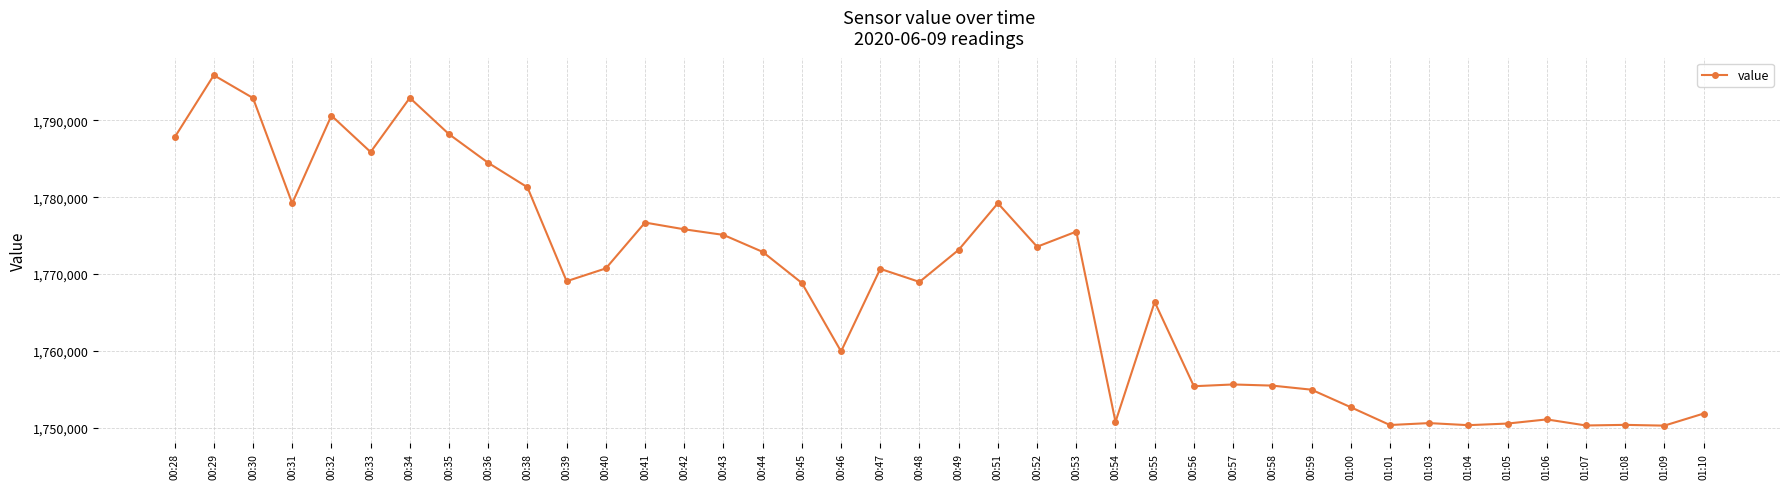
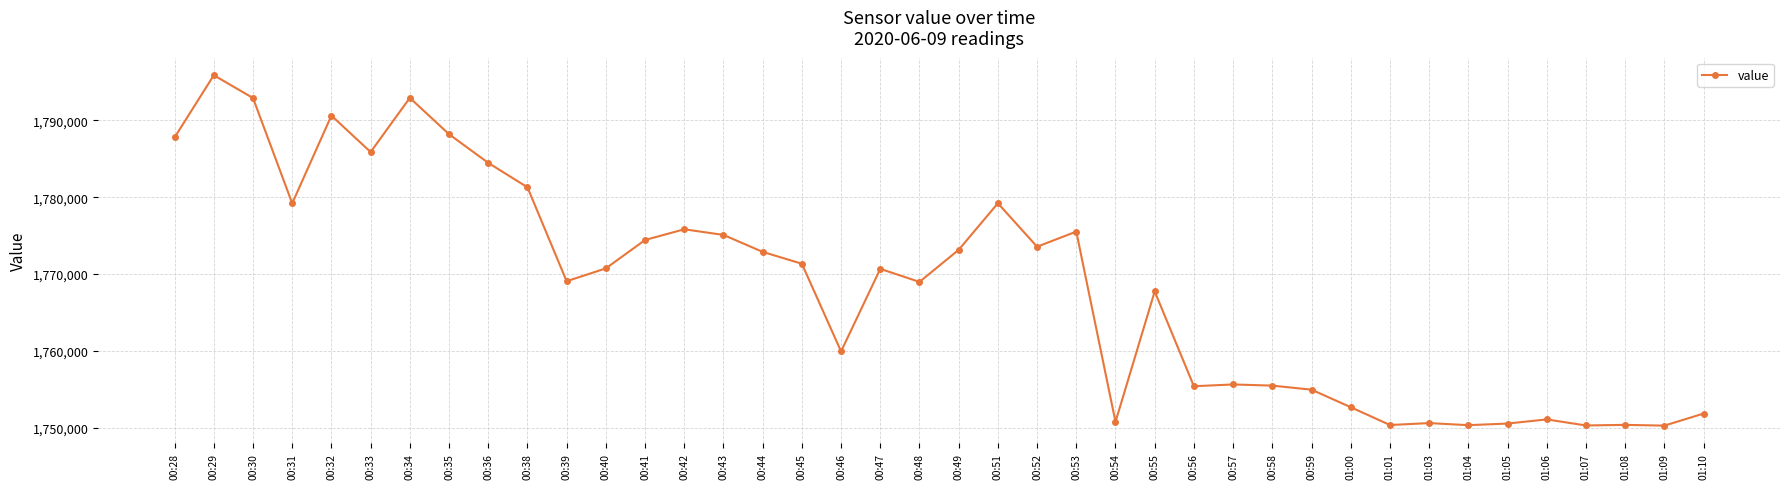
  {
    "00:28": "1,788,000",
    "00:29": "1,796,000",
    "00:30": "1,793,000",
    "00:31": "1,779,000",
    "00:32": "1,791,000",
    "00:33": "1,786,000",
    "00:34": "1,793,000",
    "00:35": "1,788,000",
    "00:36": "1,784,000",
    "00:38": "1,781,000",
    "00:39": "1,769,000",
    "00:40": "1,771,000",
-   "00:41": "1,777,000",
+   "00:41": "1,774,000",
    "00:42": "1,776,000",
    "00:43": "1,775,000",
    "00:44": "1,773,000",
-   "00:45": "1,769,000",
+   "00:45": "1,771,000",
    "00:46": "1,760,000",
    "00:47": "1,771,000",
    "00:48": "1,769,000",
    "00:49": "1,773,000",
    "00:51": "1,779,000",
    "00:52": "1,774,000",
    "00:53": "1,776,000",
    "00:54": "1,751,000",
-   "00:55": "1,766,000",
+   "00:55": "1,768,000",
    "00:56": "1,755,000",
    "00:57": "1,756,000",
    "00:58": "1,755,000",
    "00:59": "1,755,000",
    "01:00": "1,753,000",
    "01:01": "1,750,000",
    "01:03": "1,751,000",
    "01:04": "1,750,000",
    "01:05": "1,751,000",
    "01:06": "1,751,000",
    "01:07": "1,750,000",
    "01:08": "1,750,000",
    "01:09": "1,750,000",
    "01:10": "1,752,000"
  }
